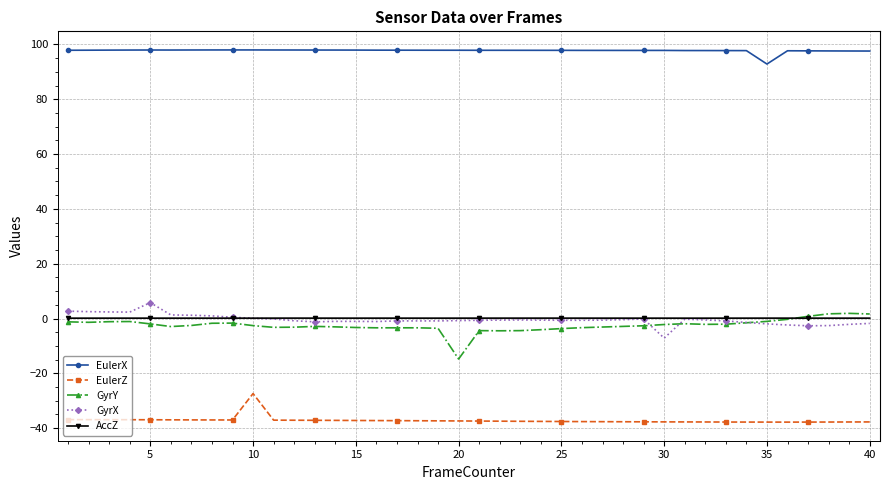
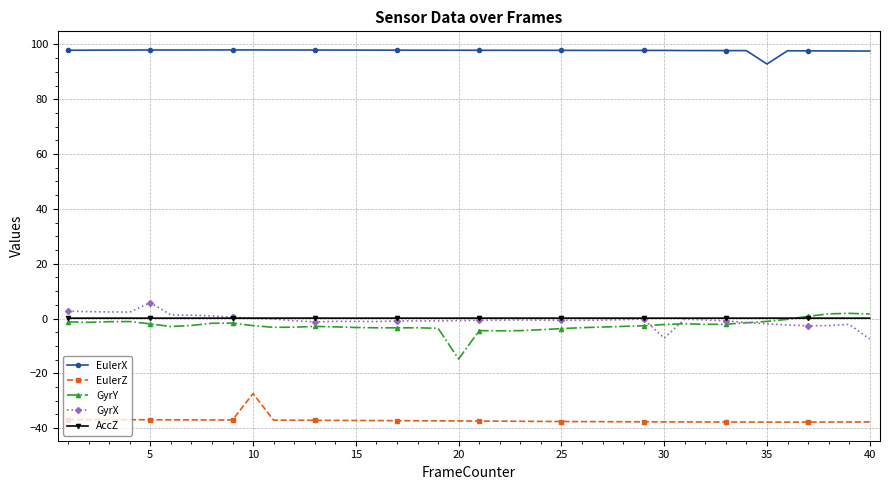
  {
    "EulerX": {
      "5": 98,
      "10": 98,
      "15": 98,
      "20": 98,
      "25": 98,
      "30": 98,
      "35": 93,
      "40": 98
    },
    "EulerZ": {
      "5": -37,
      "10": -27,
      "15": -37,
      "20": -37,
      "25": -38,
      "30": -38,
      "35": -38,
      "40": -38
    },
    "GyrY": {
      "5": -2,
      "10": -3,
      "15": -3,
      "20": -15,
      "25": -4,
      "30": -2,
      "40": 2
    },
    "GyrX": {
      "5": 6,
      "15": -1,
      "30": -7,
-     "40": -2
+     "40": -8
    },
    "AccZ": {
      "5": 0,
      "15": 0,
      "30": 0,
      "35": 0,
      "40": 0
    }
  }
